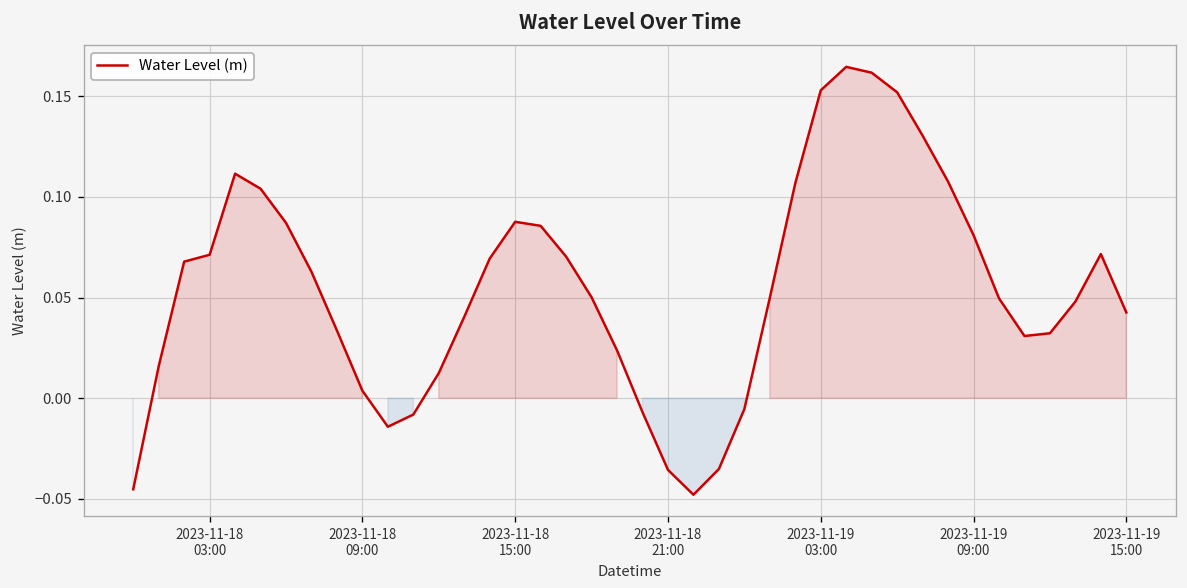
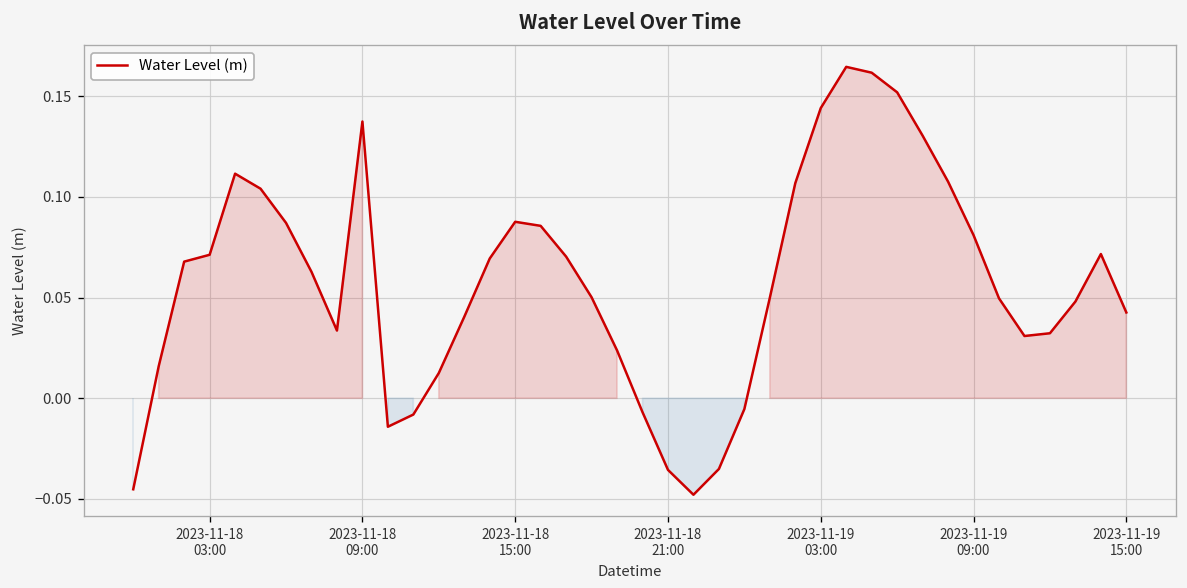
  {
    "2023-11-18 03:00": 0.071,
-   "2023-11-18 09:00": 0.004,
+   "2023-11-18 09:00": 0.137,
    "2023-11-18 15:00": 0.088,
    "2023-11-18 21:00": -0.036,
-   "2023-11-19 03:00": 0.153,
+   "2023-11-19 03:00": 0.144,
    "2023-11-19 09:00": 0.081,
    "2023-11-19 15:00": 0.043
  }
